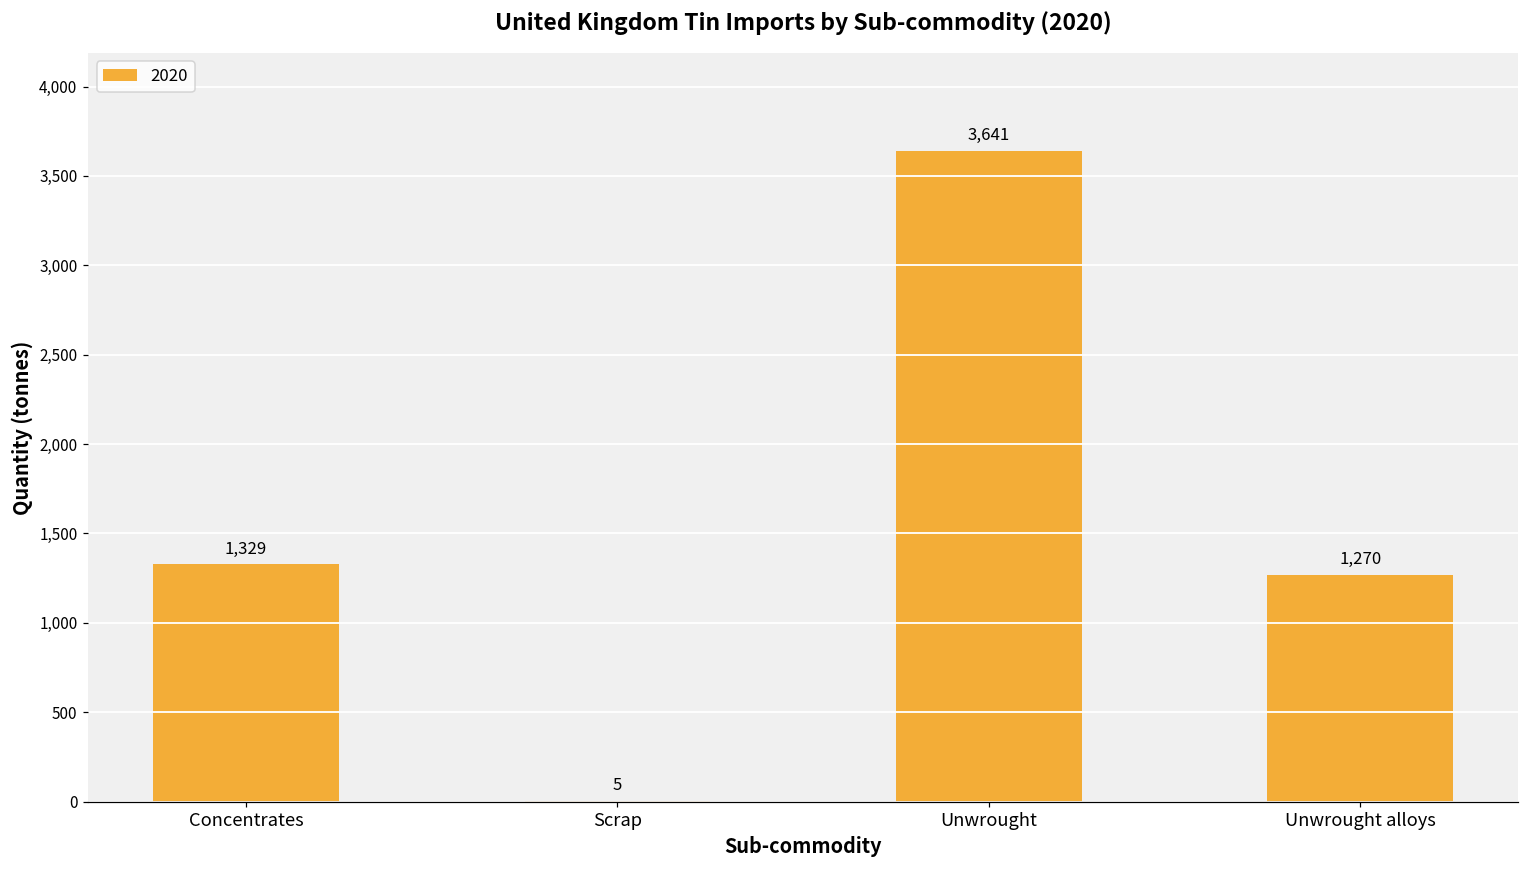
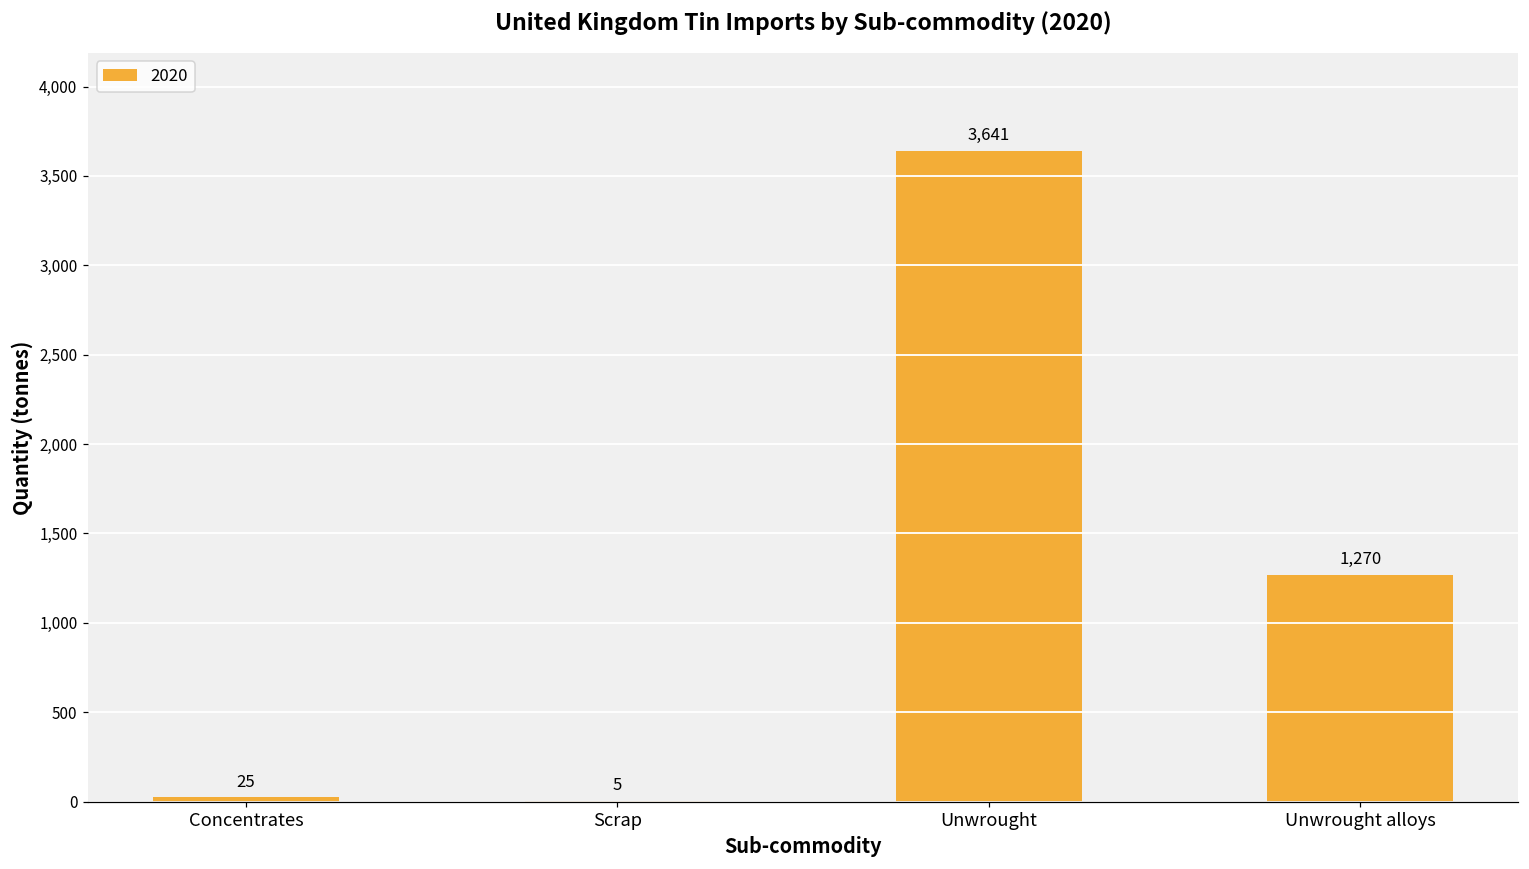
  {
-   "Concentrates": "1,329",
+   "Concentrates": "25",
    "Scrap": "5",
    "Unwrought": "3,641",
    "Unwrought alloys": "1,270"
  }
